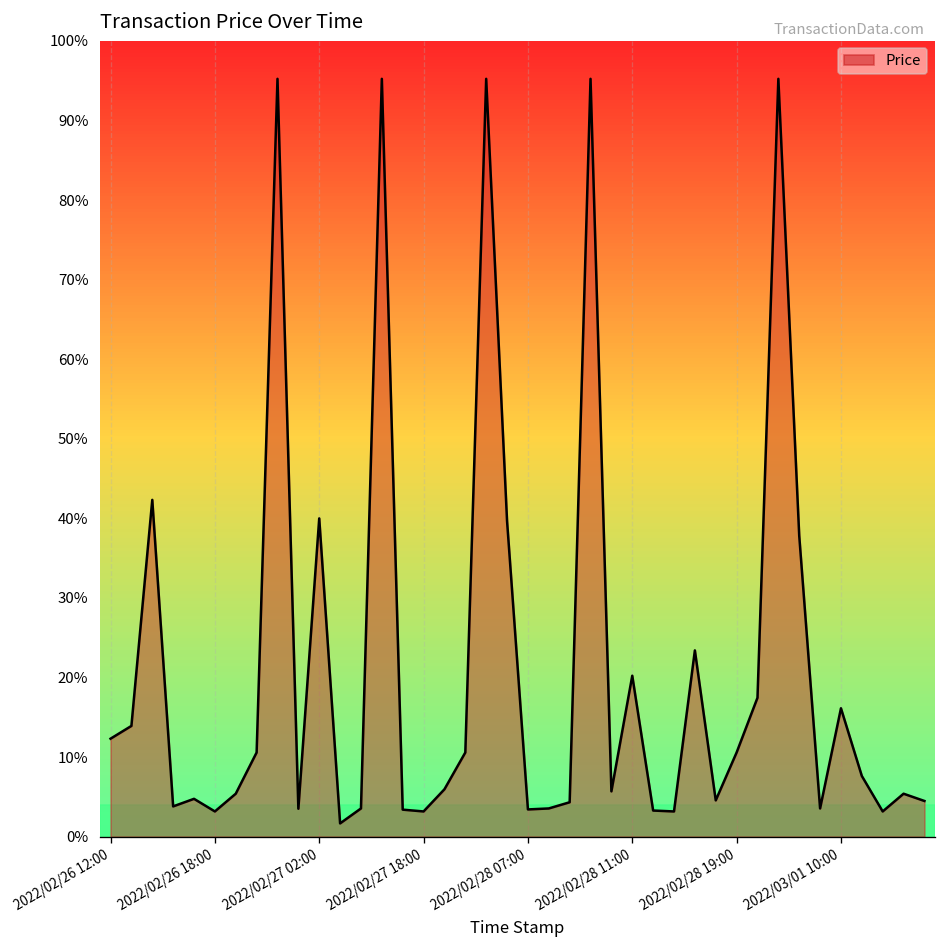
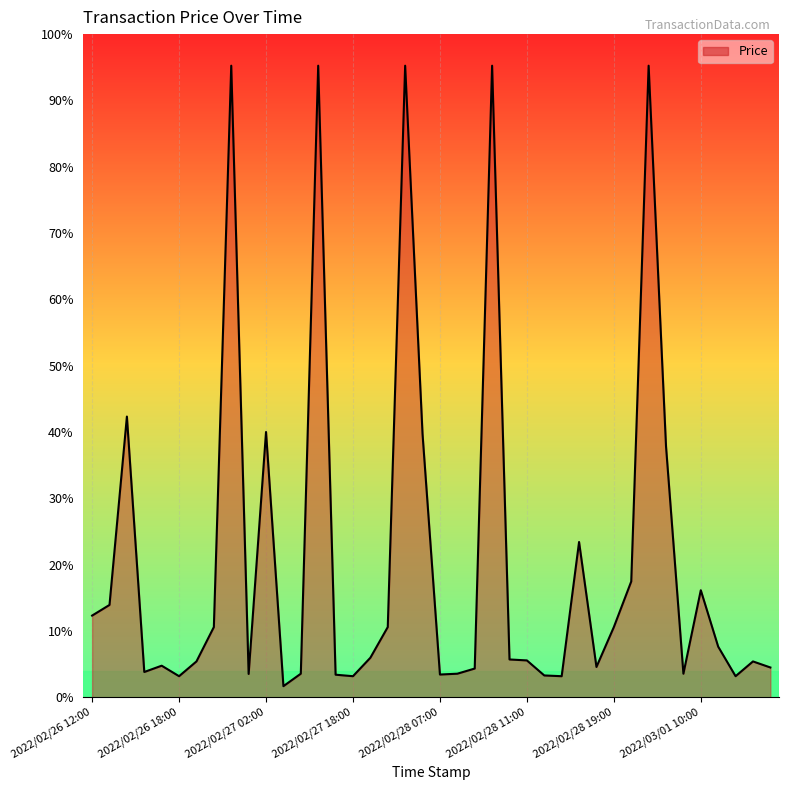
  {
    "2022/02/27 02:00": "40%",
-   "2022/02/28 11:00": "20%"
+   "2022/02/28 11:00": "6%"
  }
